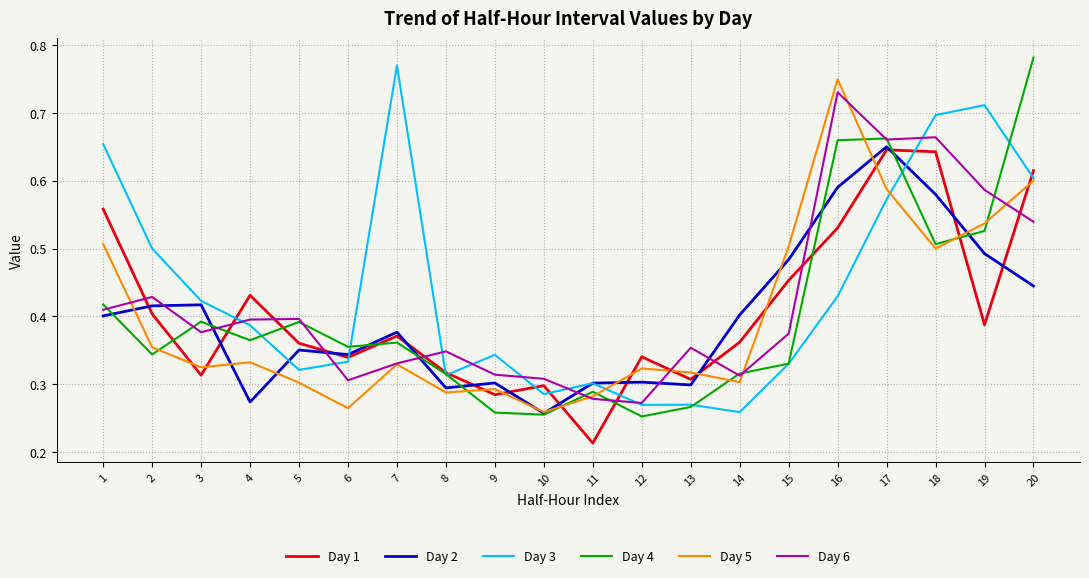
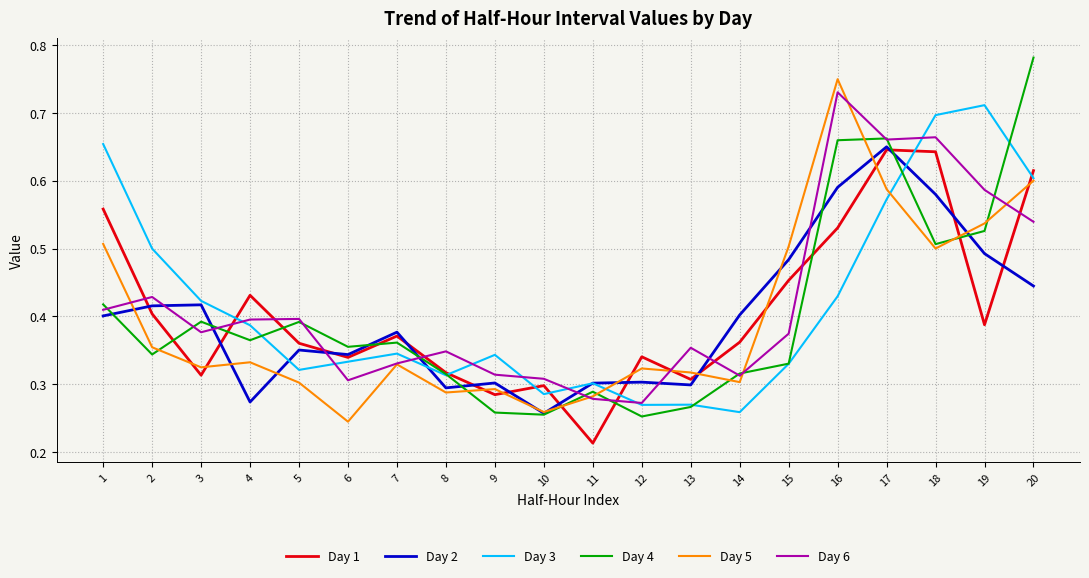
  {
    "Day 1": {
      "1": 0.56,
      "2": 0.40,
      "3": 0.31,
      "4": 0.43,
      "5": 0.36,
      "6": 0.34,
      "7": 0.37,
      "9": 0.28,
      "10": 0.30,
      "11": 0.21,
      "12": 0.34,
      "13": 0.31,
      "14": 0.36,
      "15": 0.45,
      "16": 0.53,
      "17": 0.65,
      "18": 0.64,
      "19": 0.39,
      "20": 0.61
    },
    "Day 2": {
      "1": 0.40,
      "2": 0.42,
      "3": 0.42,
      "4": 0.27,
      "5": 0.35,
      "6": 0.34,
      "7": 0.38,
      "8": 0.29,
      "9": 0.30,
      "12": 0.30,
      "13": 0.30,
      "14": 0.40,
      "15": 0.48,
      "16": 0.59,
      "17": 0.65,
      "18": 0.58,
      "19": 0.49,
      "20": 0.44
    },
    "Day 3": {
      "1": 0.65,
      "2": 0.50,
      "3": 0.42,
      "4": 0.39,
      "5": 0.32,
      "6": 0.33,
-     "7": 0.77,
+     "7": 0.35,
      "9": 0.34,
      "10": 0.29,
      "14": 0.26,
      "16": 0.43,
      "17": 0.57,
      "18": 0.70,
      "19": 0.71
    },
    "Day 4": {
      "1": 0.42,
      "2": 0.34,
      "3": 0.39,
      "4": 0.36,
      "5": 0.39,
      "6": 0.36,
      "7": 0.36,
      "9": 0.26,
      "11": 0.29,
      "12": 0.25,
      "16": 0.66,
      "18": 0.51,
      "19": 0.53,
      "20": 0.78
    },
    "Day 5": {
      "1": 0.51,
      "2": 0.35,
      "3": 0.33,
      "4": 0.33,
      "5": 0.30,
-     "6": 0.26,
+     "6": 0.24,
      "8": 0.29,
      "9": 0.29,
      "12": 0.32,
      "13": 0.32,
      "14": 0.30,
      "15": 0.50,
      "16": 0.75,
      "17": 0.59,
      "18": 0.50,
      "19": 0.54
    },
    "Day 6": {
      "1": 0.41,
      "2": 0.43,
      "3": 0.38,
      "4": 0.40,
      "5": 0.40,
      "6": 0.31,
      "8": 0.35,
      "9": 0.31,
      "10": 0.31,
      "13": 0.35,
      "15": 0.37,
      "16": 0.73,
      "18": 0.66,
      "19": 0.59,
      "20": 0.54
    }
  }
